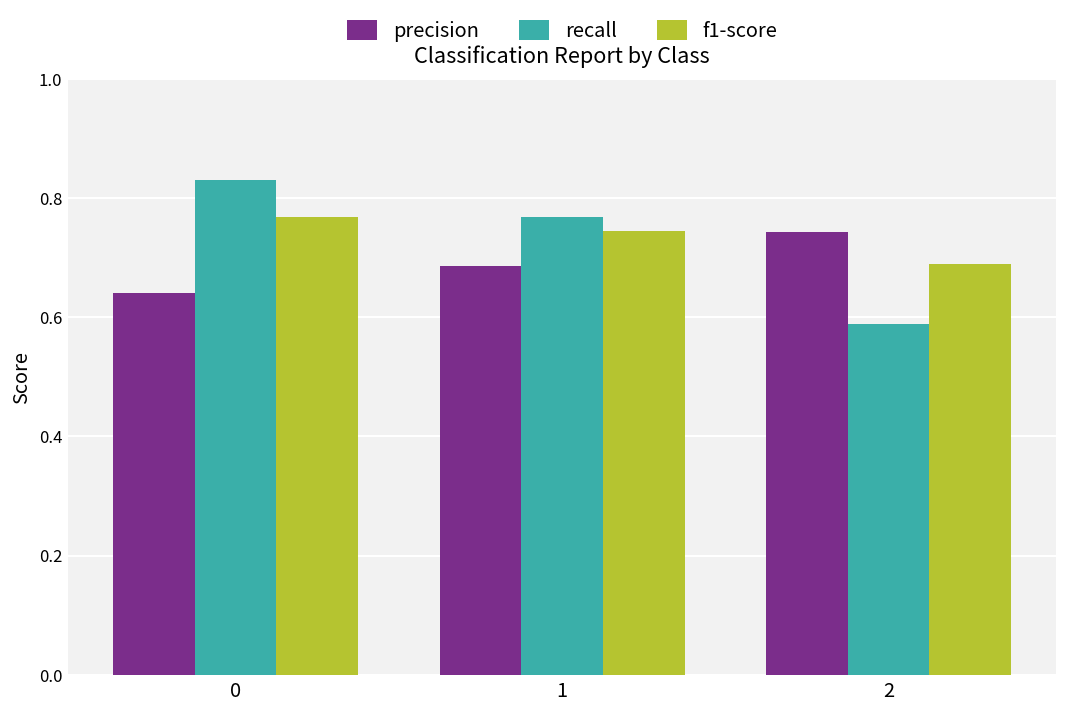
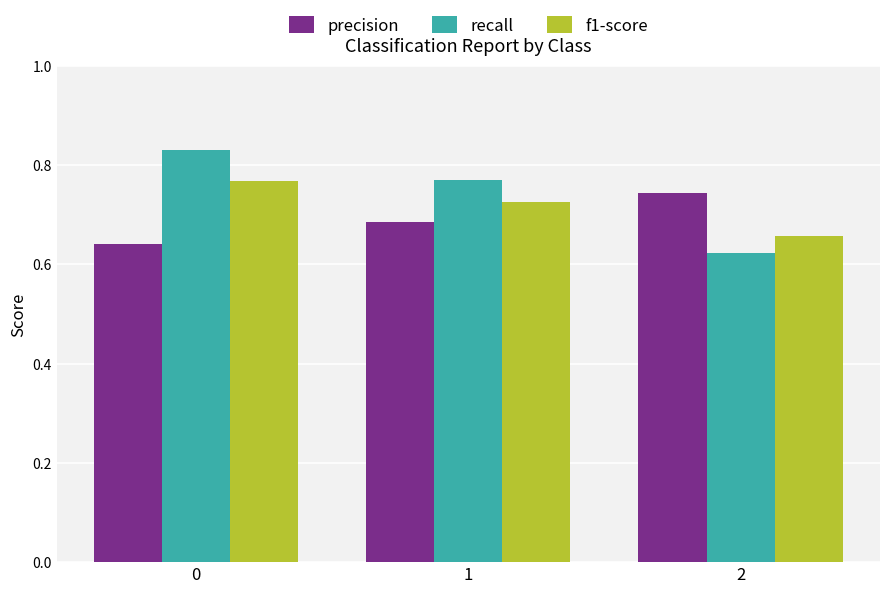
  {
    "precision": {
      "0": 0.64,
      "1": 0.69,
      "2": 0.74
    },
    "recall": {
      "0": 0.83,
      "1": 0.77,
-     "2": 0.59
+     "2": 0.62
    },
    "f1-score": {
      "0": 0.77,
-     "1": 0.75,
-     "2": 0.69
+     "1": 0.73,
+     "2": 0.66
    }
  }
